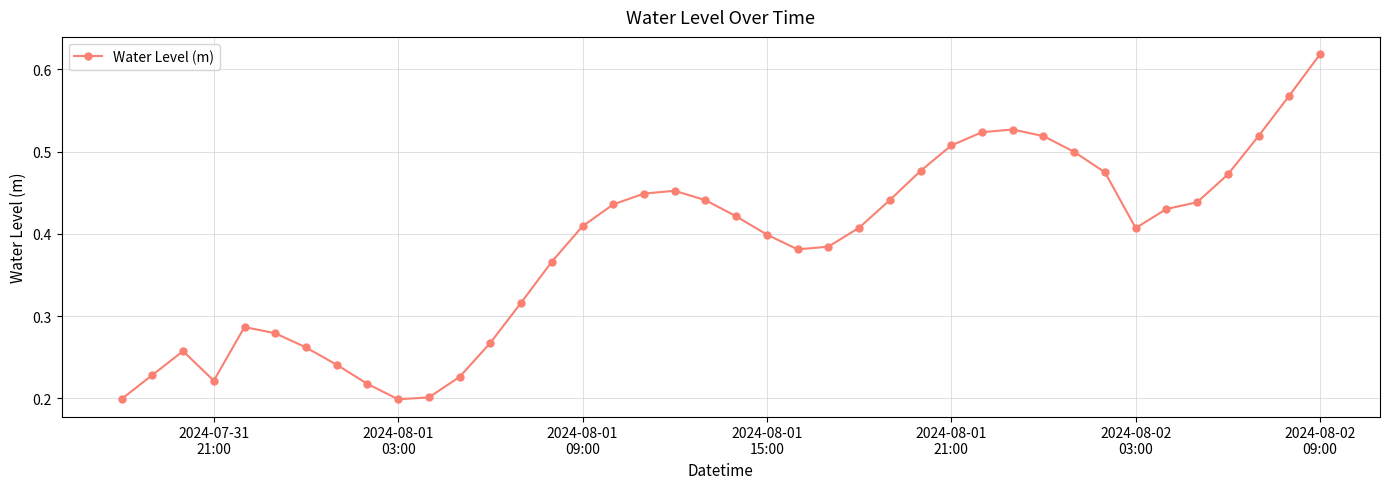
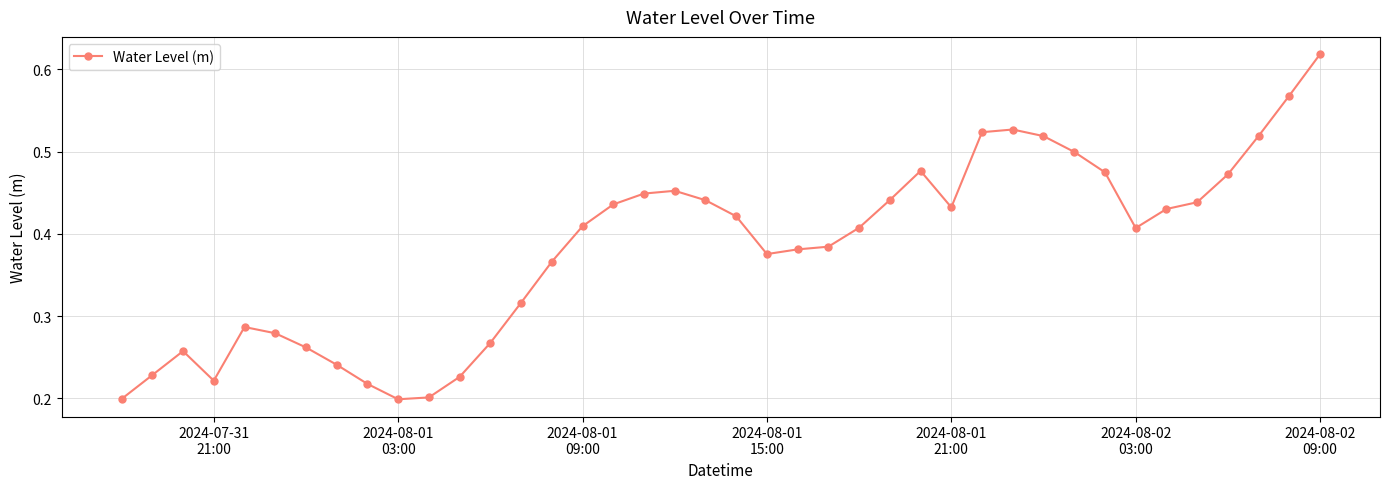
  {
    "2024-07-31 21:00": 0.22,
    "2024-08-01 03:00": 0.20,
    "2024-08-01 09:00": 0.41,
-   "2024-08-01 15:00": 0.40,
-   "2024-08-01 21:00": 0.51,
+   "2024-08-01 15:00": 0.38,
+   "2024-08-01 21:00": 0.43,
    "2024-08-02 03:00": 0.41,
    "2024-08-02 09:00": 0.62
  }
